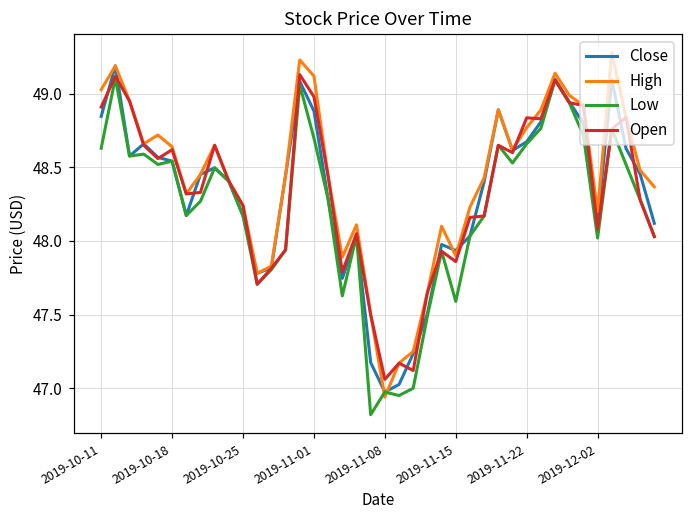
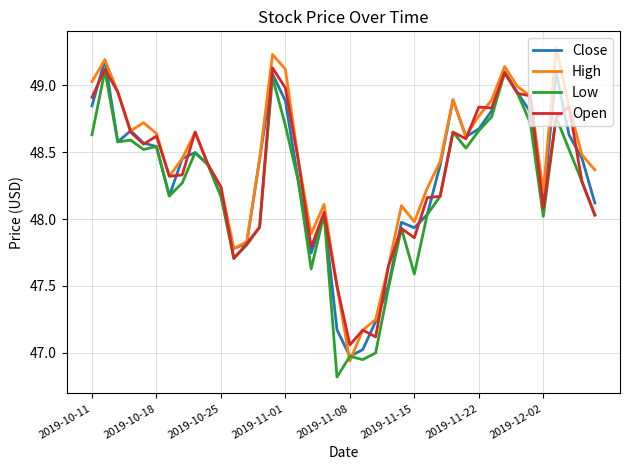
  {
    "Close": {
      "2019-10-11": 48.85,
      "2019-11-01": 48.88,
      "2019-11-15": 47.94,
      "2019-12-02": 48.14
    },
    "High": {
      "2019-10-11": 49.03,
      "2019-10-18": 48.64,
      "2019-11-01": 49.12,
      "2019-11-08": 46.94,
-     "2019-11-15": 47.90,
+     "2019-11-15": 47.98,
      "2019-11-22": 48.77,
      "2019-12-02": 48.20
    },
    "Low": {
      "2019-10-11": 48.63,
      "2019-11-01": 48.70,
      "2019-11-15": 47.59,
      "2019-12-02": 48.02
    },
    "Open": {
      "2019-10-11": 48.91,
      "2019-10-18": 48.62,
      "2019-11-01": 48.98,
      "2019-11-08": 47.06,
      "2019-11-15": 47.86,
      "2019-11-22": 48.84,
      "2019-12-02": 48.08
    }
  }
